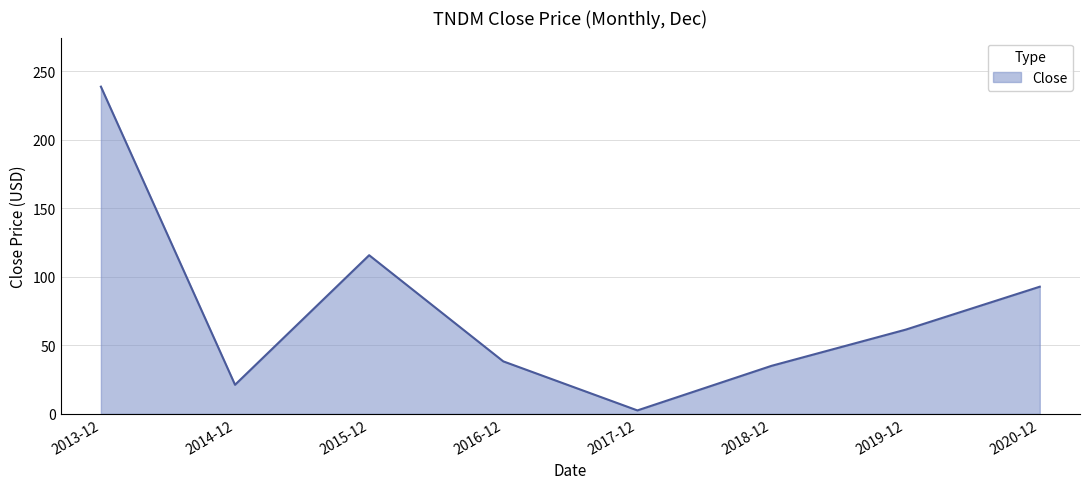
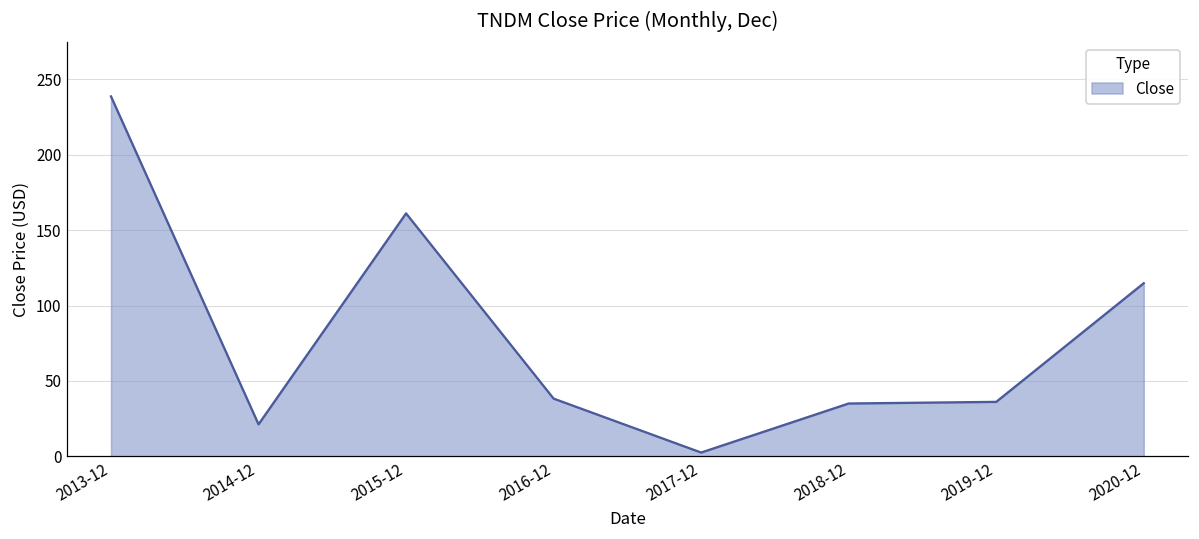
  {
    "2013-12": 239,
    "2014-12": 21,
-   "2015-12": 116,
+   "2015-12": 161,
    "2016-12": 38,
    "2017-12": 2,
    "2018-12": 35,
-   "2019-12": 61,
-   "2020-12": 93
+   "2019-12": 36,
+   "2020-12": 115
  }
